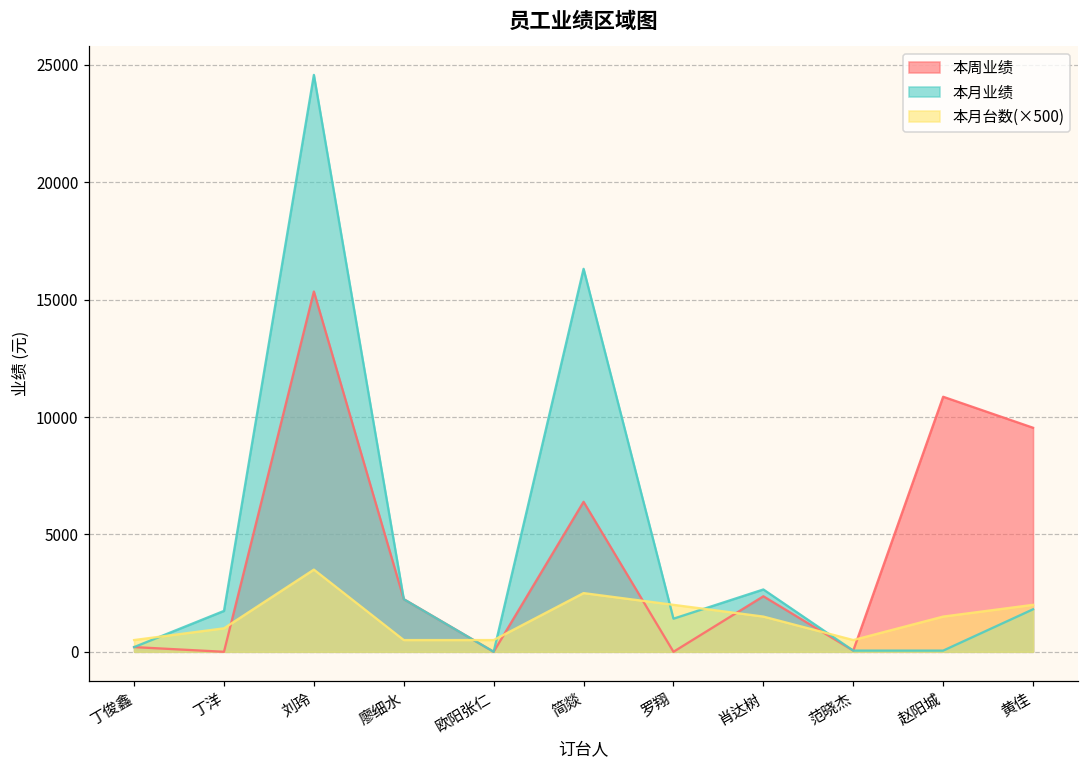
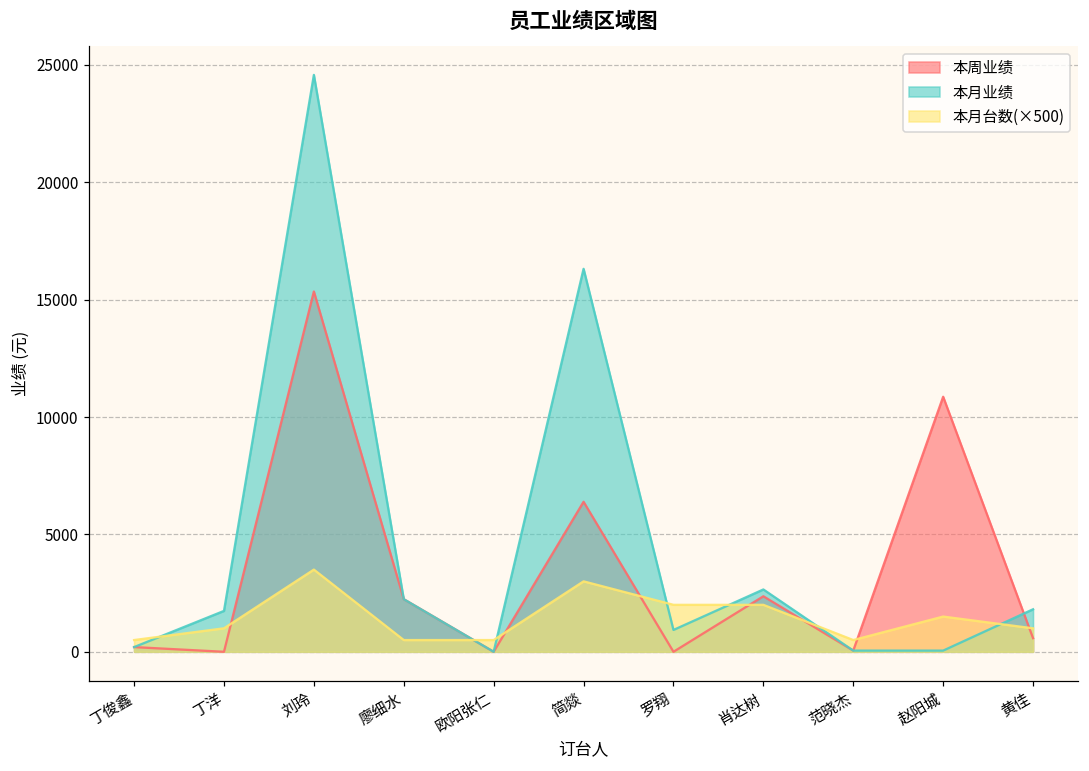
  {
    "本周业绩": {
      "丁洋": 0,
      "刘玲": 15300,
      "简燚": 6400,
      "罗翔": 0,
      "肖达树": 2400,
      "赵阳城": 10900,
-     "黄佳": 9500
+     "黄佳": 600
    },
    "本月业绩": {
      "丁洋": 1700,
      "刘玲": 24600,
      "简燚": 16300,
-     "罗翔": 1400,
+     "罗翔": 900,
      "肖达树": 2700,
      "赵阳城": 100,
      "黄佳": 1800
    },
    "本月台数(×500)": {
      "丁俊鑫": 500,
      "丁洋": 1000,
      "刘玲": 3500,
      "廖细水": 500,
      "欧阳张仁": 500,
-     "简燚": 2500,
+     "简燚": 3000,
      "罗翔": 2000,
-     "肖达树": 1500,
+     "肖达树": 2000,
      "范晓杰": 500,
      "赵阳城": 1500,
-     "黄佳": 2000
+     "黄佳": 1000
    }
  }
